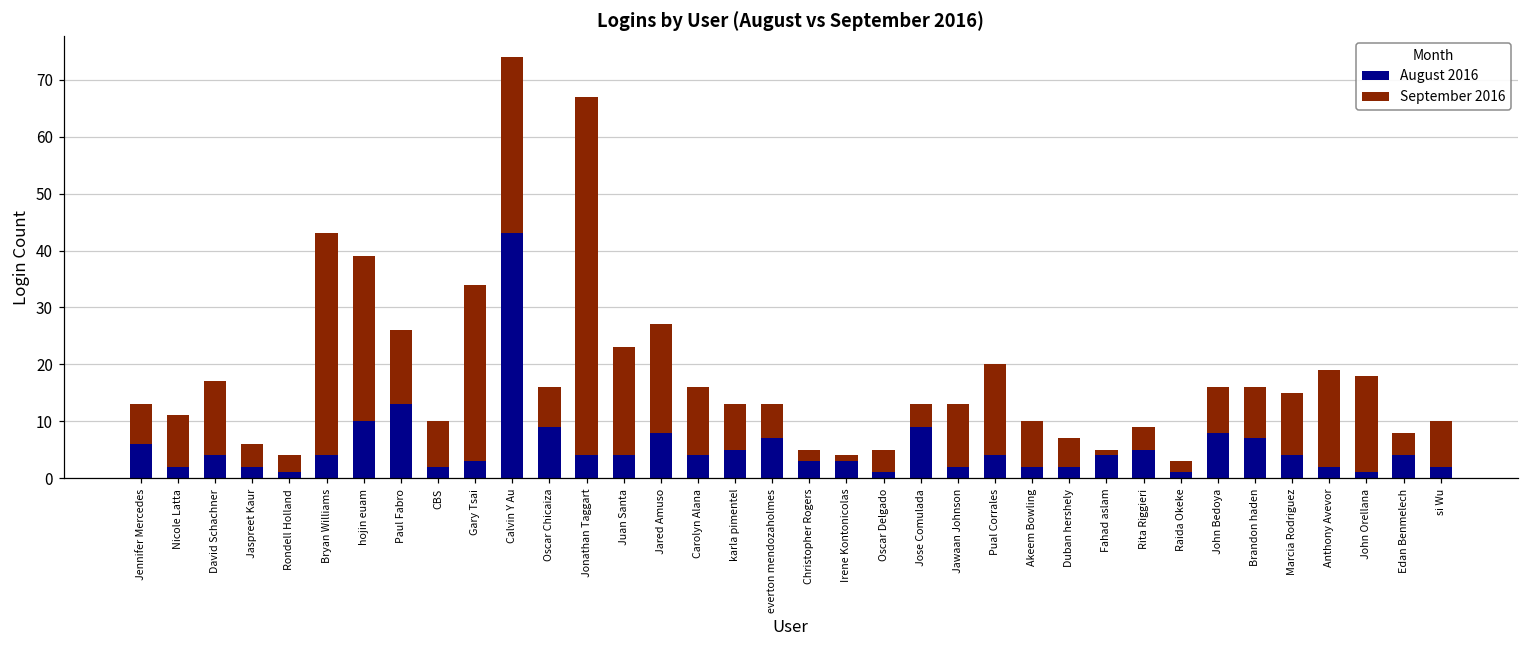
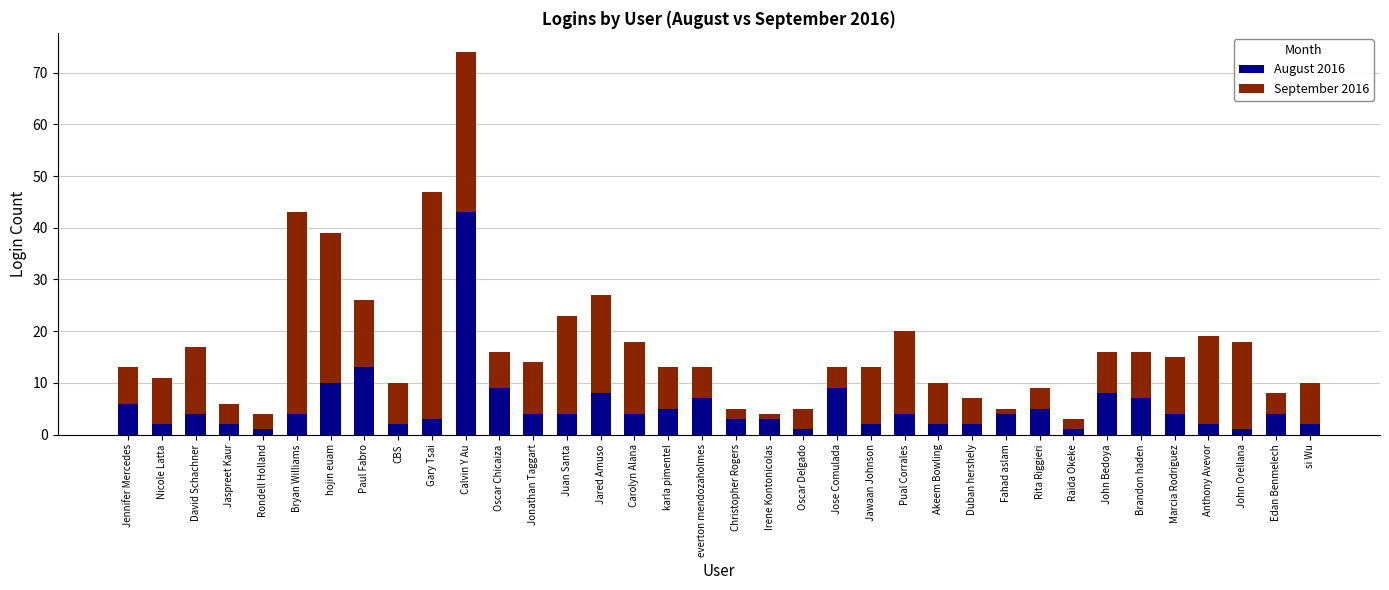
  {
    "August 2016": {
      "Jennifer Mercedes": 6,
      "Nicole Latta": 2,
      "David Schachner": 4,
      "Jaspreet Kaur": 2,
      "Rondell Holland": 1,
      "Bryan Williams": 4,
      "hojin euam": 10,
      "Paul Fabro": 13,
      "CBS": 2,
      "Gary Tsai": 3,
      "Calvin Y Au": 43,
      "Oscar Chicaiza": 9,
      "Jonathan Taggart": 4,
      "Juan Santa": 4,
      "Jared Amuso": 8,
      "Carolyn Alana": 4,
      "karla pimentel": 5,
      "everton mendozaholmes": 7,
      "Christopher Rogers": 3,
      "Irene Kontonicolas": 3,
      "Oscar Delgado": 1,
      "Jose Comulada": 9,
      "Jawaan Johnson": 2,
      "Pual Corrales": 4,
      "Akeem Bowling": 2,
      "Duban hershely": 2,
      "Fahad aslam": 4,
      "Rita Riggieri": 5,
      "Raida Okeke": 1,
      "John Bedoya": 8,
      "Brandon haden": 7,
      "Marcia Rodriguez": 4,
      "Anthony Avevor": 2,
      "John Orellana": 1,
      "Edan Benmelech": 4,
      "si Wu": 2
    },
    "September 2016": {
      "Jennifer Mercedes": 7,
      "Nicole Latta": 9,
      "David Schachner": 13,
      "Jaspreet Kaur": 4,
      "Rondell Holland": 3,
      "Bryan Williams": 39,
      "hojin euam": 29,
      "Paul Fabro": 13,
      "CBS": 8,
-     "Gary Tsai": 31,
+     "Gary Tsai": 44,
      "Calvin Y Au": 31,
      "Oscar Chicaiza": 7,
-     "Jonathan Taggart": 63,
+     "Jonathan Taggart": 10,
      "Juan Santa": 19,
      "Jared Amuso": 19,
-     "Carolyn Alana": 12,
+     "Carolyn Alana": 14,
      "karla pimentel": 8,
      "everton mendozaholmes": 6,
      "Christopher Rogers": 2,
      "Irene Kontonicolas": 1,
      "Oscar Delgado": 4,
      "Jose Comulada": 4,
      "Jawaan Johnson": 11,
      "Pual Corrales": 16,
      "Akeem Bowling": 8,
      "Duban hershely": 5,
      "Fahad aslam": 1,
      "Rita Riggieri": 4,
      "Raida Okeke": 2,
      "John Bedoya": 8,
      "Brandon haden": 9,
      "Marcia Rodriguez": 11,
      "Anthony Avevor": 17,
      "John Orellana": 17,
      "Edan Benmelech": 4,
      "si Wu": 8
    }
  }
